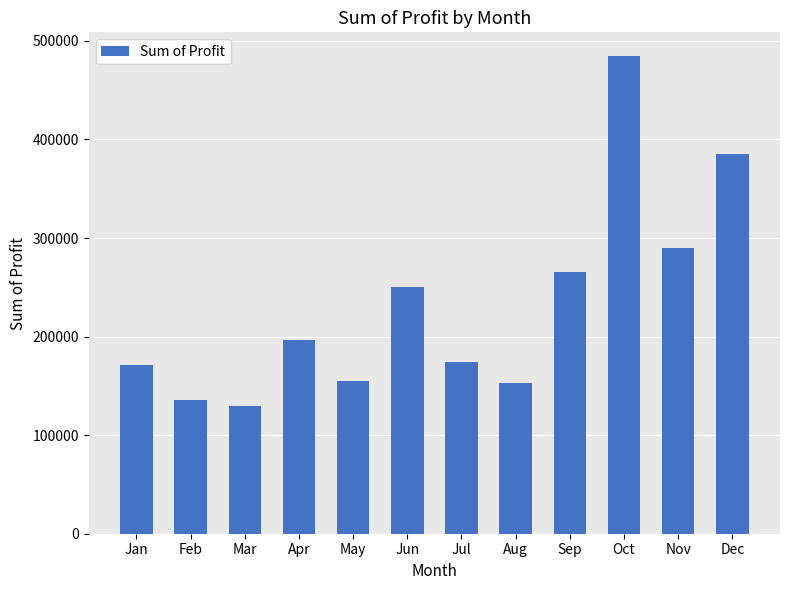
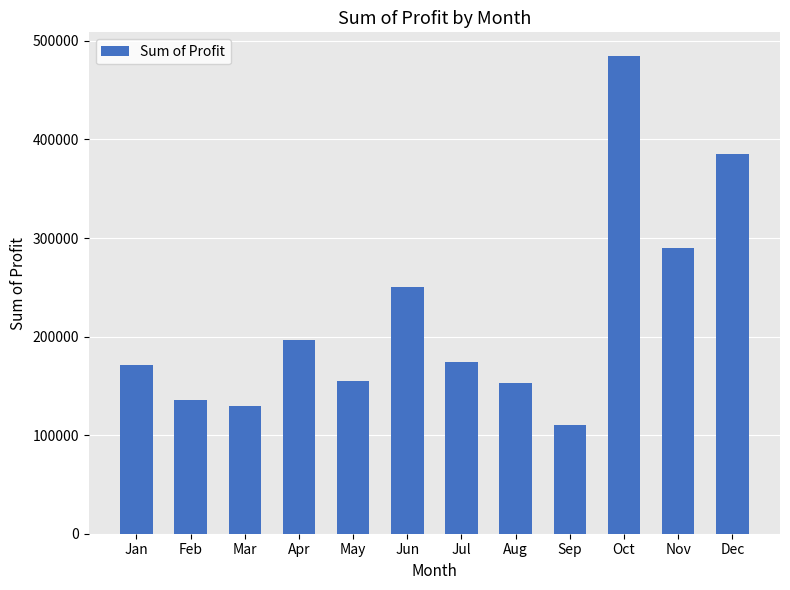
  {
    "Jan": 170000,
    "Feb": 140000,
    "Mar": 130000,
    "Apr": 200000,
    "May": 150000,
    "Jun": 250000,
    "Jul": 170000,
    "Aug": 150000,
-   "Sep": 270000,
+   "Sep": 110000,
    "Oct": 480000,
    "Nov": 290000,
    "Dec": 380000
  }
